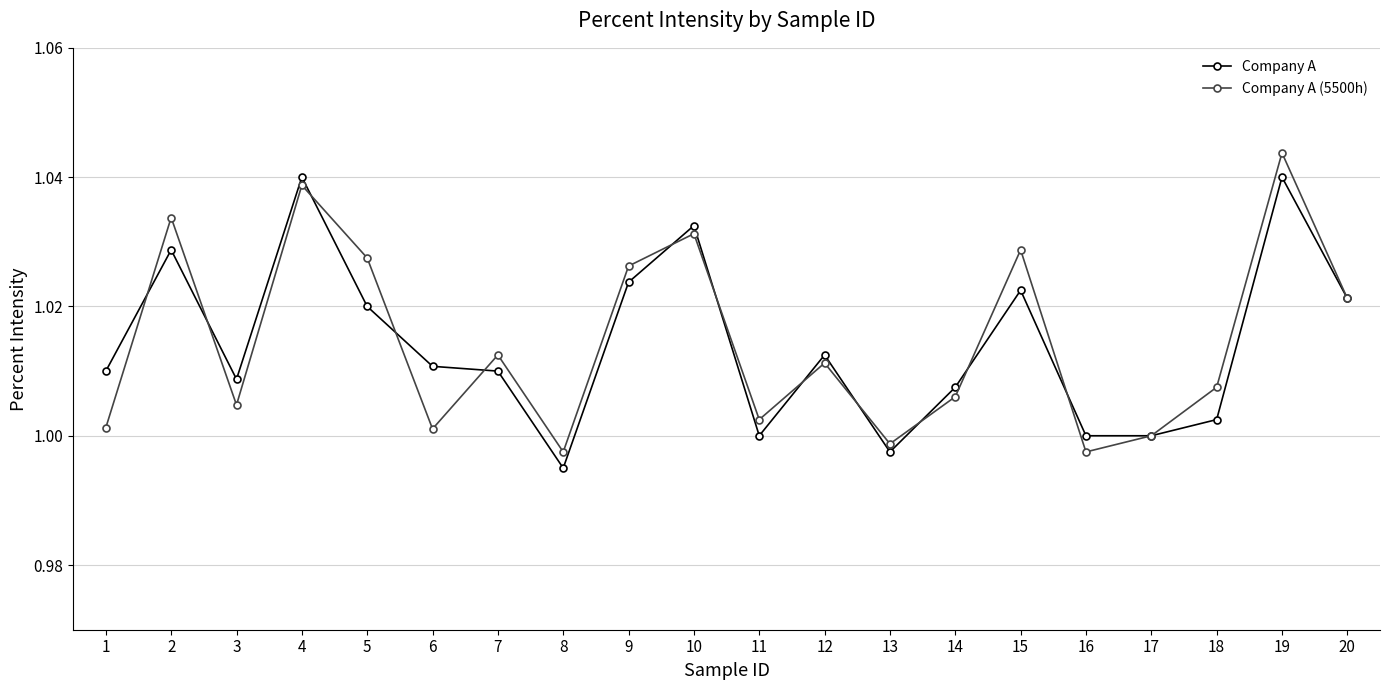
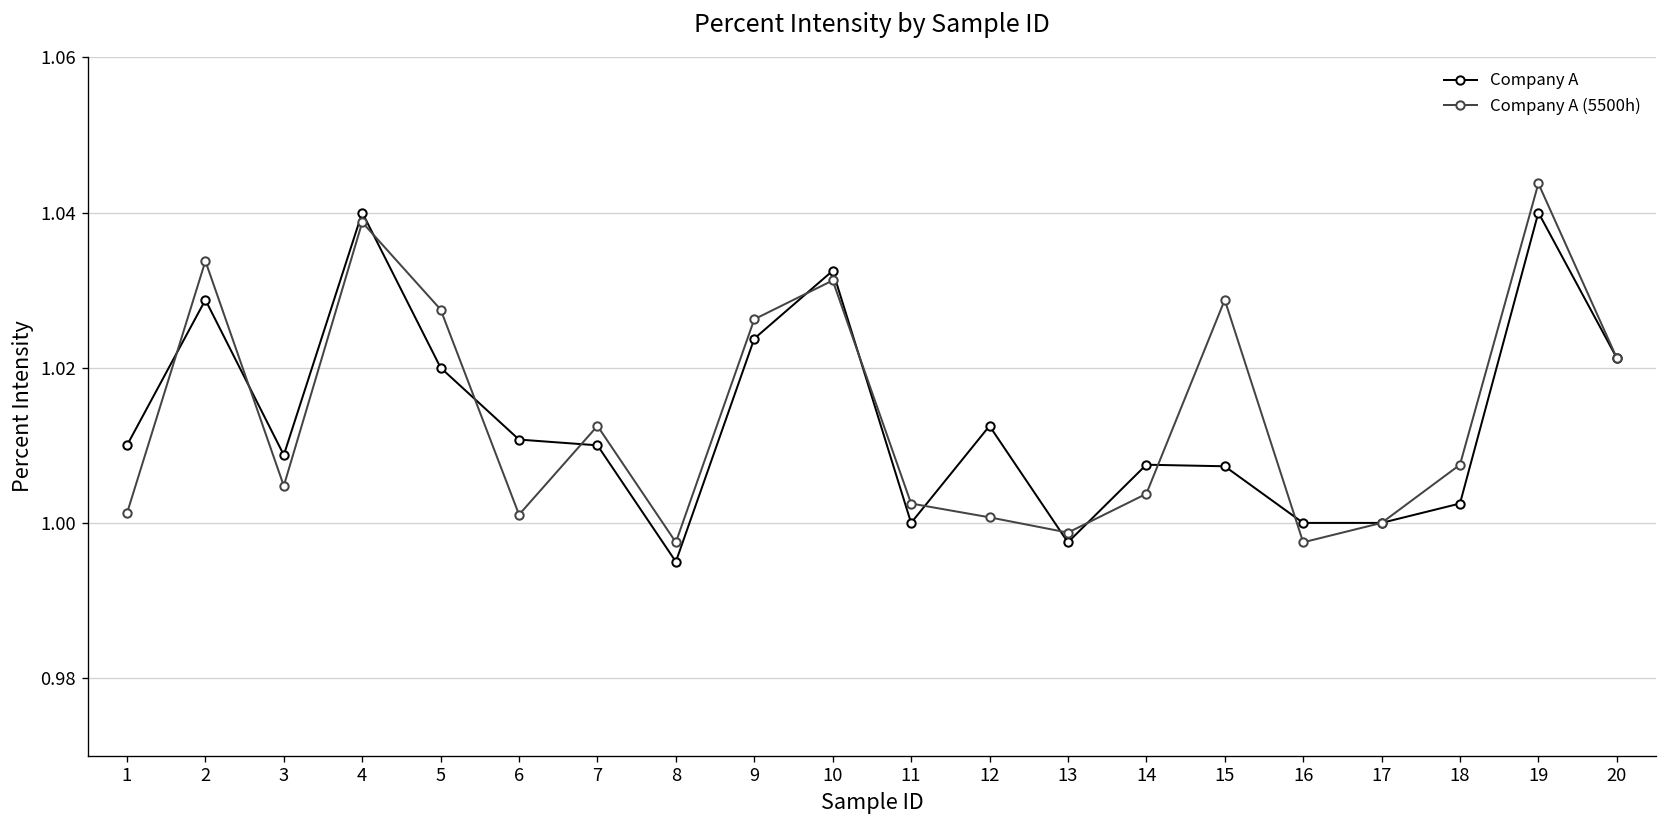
  {
    "Company A": {
      "1": 1.010,
      "2": 1.029,
      "3": 1.009,
      "4": 1.040,
      "5": 1.020,
      "6": 1.011,
      "7": 1.010,
      "8": 0.995,
      "9": 1.024,
      "10": 1.033,
      "11": 1.000,
      "12": 1.013,
      "13": 0.998,
      "14": 1.008,
-     "15": 1.023,
+     "15": 1.007,
      "16": 1.000,
      "18": 1.003,
      "19": 1.040
    },
    "Company A (5500h)": {
      "1": 1.001,
      "2": 1.034,
      "3": 1.005,
      "4": 1.039,
      "5": 1.028,
      "6": 1.001,
      "7": 1.013,
      "8": 0.998,
      "9": 1.026,
      "10": 1.031,
      "11": 1.003,
-     "12": 1.011,
+     "12": 1.001,
      "13": 0.999,
-     "14": 1.006,
+     "14": 1.004,
      "15": 1.029,
      "16": 0.998,
      "18": 1.008,
      "19": 1.044
    }
  }
